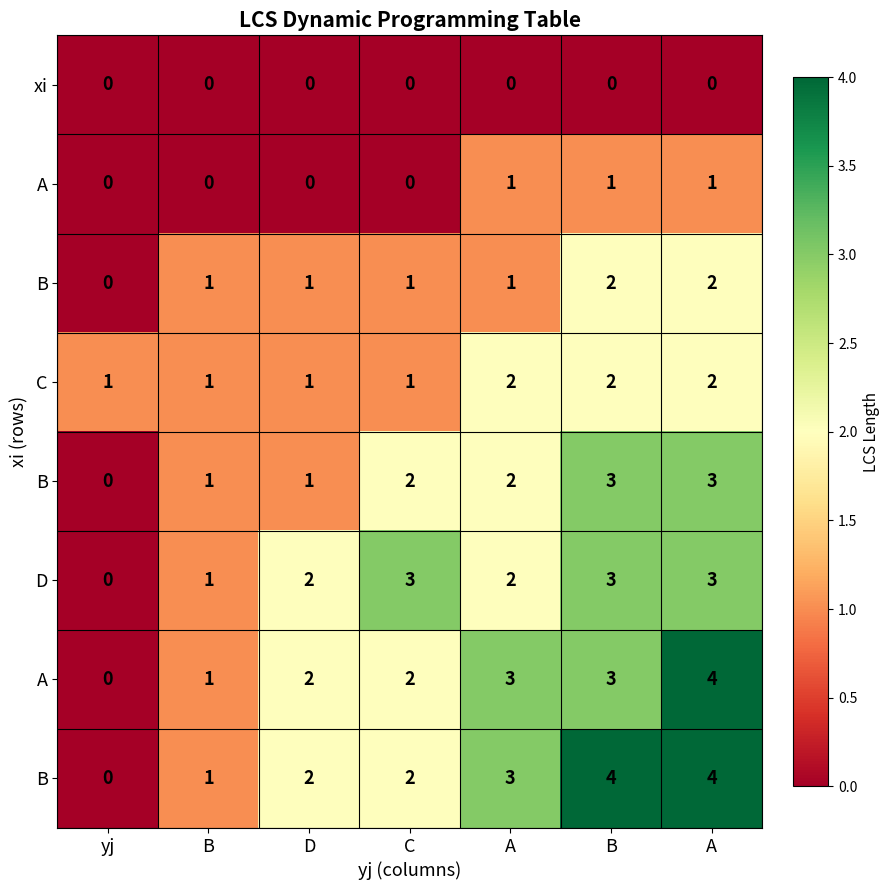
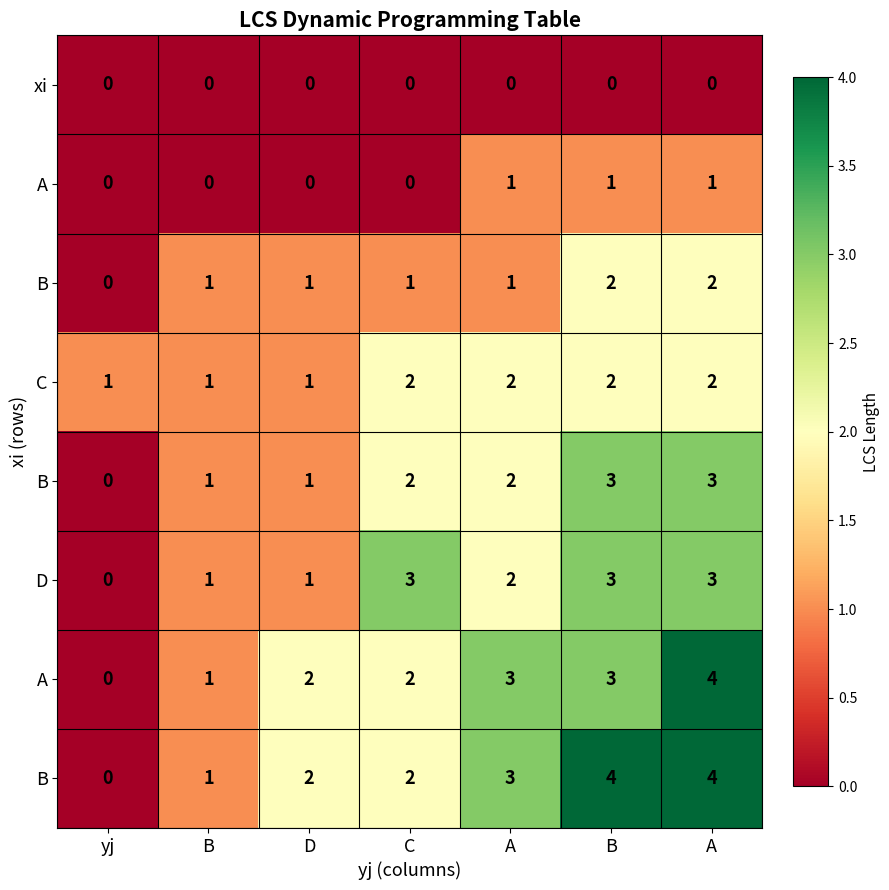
  {
    "xi": {
      "yj": 0,
      "D": 0,
      "C": 0
    },
    "C": {
      "yj": 1,
      "D": 1,
-     "C": 1
+     "C": 2
    },
    "D": {
      "yj": 0,
-     "D": 2,
+     "D": 1,
      "C": 3
    }
  }
